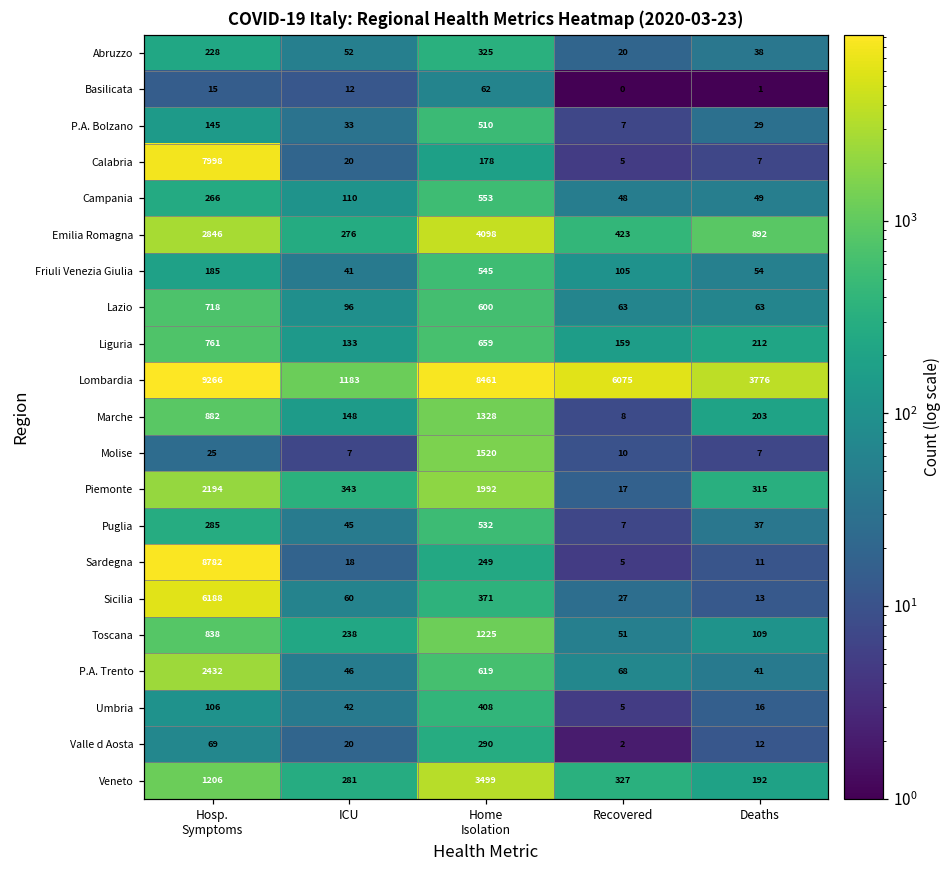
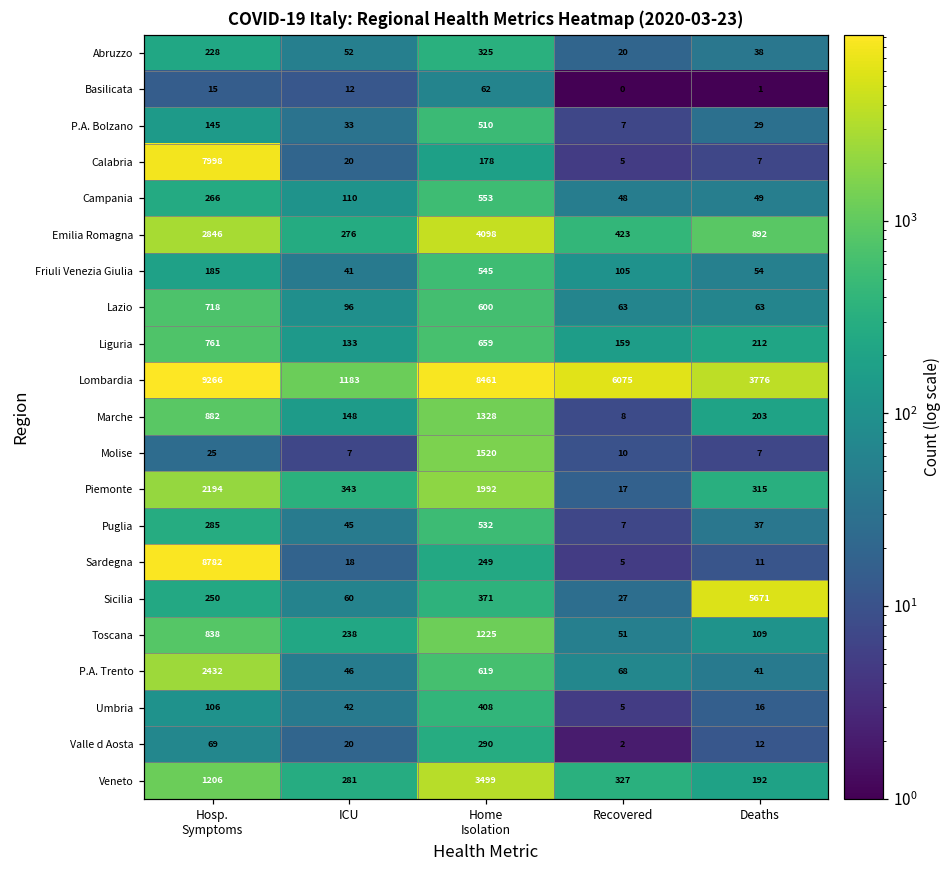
  {
    "Abruzzo": {
      "Hosp. Symptoms": 228,
      "ICU": 52,
      "Home Isolation": 325,
      "Recovered": 20,
      "Deaths": 38
    },
    "Basilicata": {
      "Hosp. Symptoms": 15,
      "ICU": 12,
      "Home Isolation": 62,
      "Recovered": 0,
      "Deaths": 1
    },
    "P.A. Bolzano": {
      "Hosp. Symptoms": 145,
      "ICU": 33,
      "Home Isolation": 510,
      "Recovered": 7,
      "Deaths": 29
    },
    "Calabria": {
      "Hosp. Symptoms": 7998,
      "ICU": 20,
      "Home Isolation": 178,
      "Recovered": 5,
      "Deaths": 7
    },
    "Campania": {
      "Hosp. Symptoms": 266,
      "ICU": 110,
      "Home Isolation": 553,
      "Recovered": 48,
      "Deaths": 49
    },
    "Emilia Romagna": {
      "Hosp. Symptoms": 2846,
      "ICU": 276,
      "Home Isolation": 4098,
      "Recovered": 423,
      "Deaths": 892
    },
    "Friuli Venezia Giulia": {
      "Hosp. Symptoms": 185,
      "ICU": 41,
      "Home Isolation": 545,
      "Recovered": 105,
      "Deaths": 54
    },
    "Lazio": {
      "Hosp. Symptoms": 718,
      "ICU": 96,
      "Home Isolation": 600,
      "Recovered": 63,
      "Deaths": 63
    },
    "Liguria": {
      "Hosp. Symptoms": 761,
      "ICU": 133,
      "Home Isolation": 659,
      "Recovered": 159,
      "Deaths": 212
    },
    "Lombardia": {
      "Hosp. Symptoms": 9266,
      "ICU": 1183,
      "Home Isolation": 8461,
      "Recovered": 6075,
      "Deaths": 3776
    },
    "Marche": {
      "Hosp. Symptoms": 882,
      "ICU": 148,
      "Home Isolation": 1328,
      "Recovered": 8,
      "Deaths": 203
    },
    "Molise": {
      "Hosp. Symptoms": 25,
      "ICU": 7,
      "Home Isolation": 1520,
      "Recovered": 10,
      "Deaths": 7
    },
    "Piemonte": {
      "Hosp. Symptoms": 2194,
      "ICU": 343,
      "Home Isolation": 1992,
      "Recovered": 17,
      "Deaths": 315
    },
    "Puglia": {
      "Hosp. Symptoms": 285,
      "ICU": 45,
      "Home Isolation": 532,
      "Recovered": 7,
      "Deaths": 37
    },
    "Sardegna": {
      "Hosp. Symptoms": 8782,
      "ICU": 18,
      "Home Isolation": 249,
      "Recovered": 5,
      "Deaths": 11
    },
    "Sicilia": {
-     "Hosp. Symptoms": 6188,
+     "Hosp. Symptoms": 250,
      "ICU": 60,
      "Home Isolation": 371,
      "Recovered": 27,
-     "Deaths": 13
+     "Deaths": 5671
    },
    "Toscana": {
      "Hosp. Symptoms": 838,
      "ICU": 238,
      "Home Isolation": 1225,
      "Recovered": 51,
      "Deaths": 109
    },
    "P.A. Trento": {
      "Hosp. Symptoms": 2432,
      "ICU": 46,
      "Home Isolation": 619,
      "Recovered": 68,
      "Deaths": 41
    },
    "Umbria": {
      "Hosp. Symptoms": 106,
      "ICU": 42,
      "Home Isolation": 408,
      "Recovered": 5,
      "Deaths": 16
    },
    "Valle d Aosta": {
      "Hosp. Symptoms": 69,
      "ICU": 20,
      "Home Isolation": 290,
      "Recovered": 2,
      "Deaths": 12
    },
    "Veneto": {
      "Hosp. Symptoms": 1206,
      "ICU": 281,
      "Home Isolation": 3499,
      "Recovered": 327,
      "Deaths": 192
    }
  }
